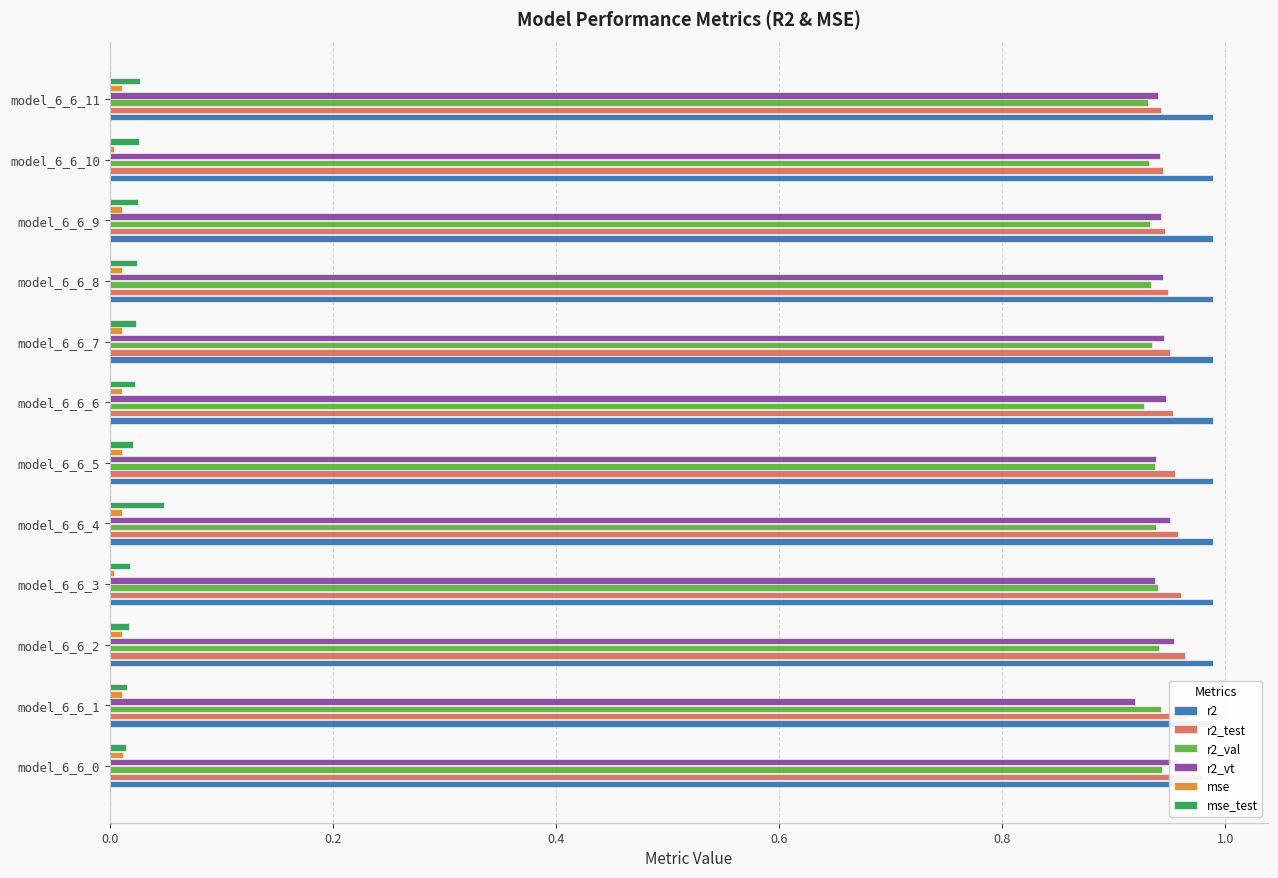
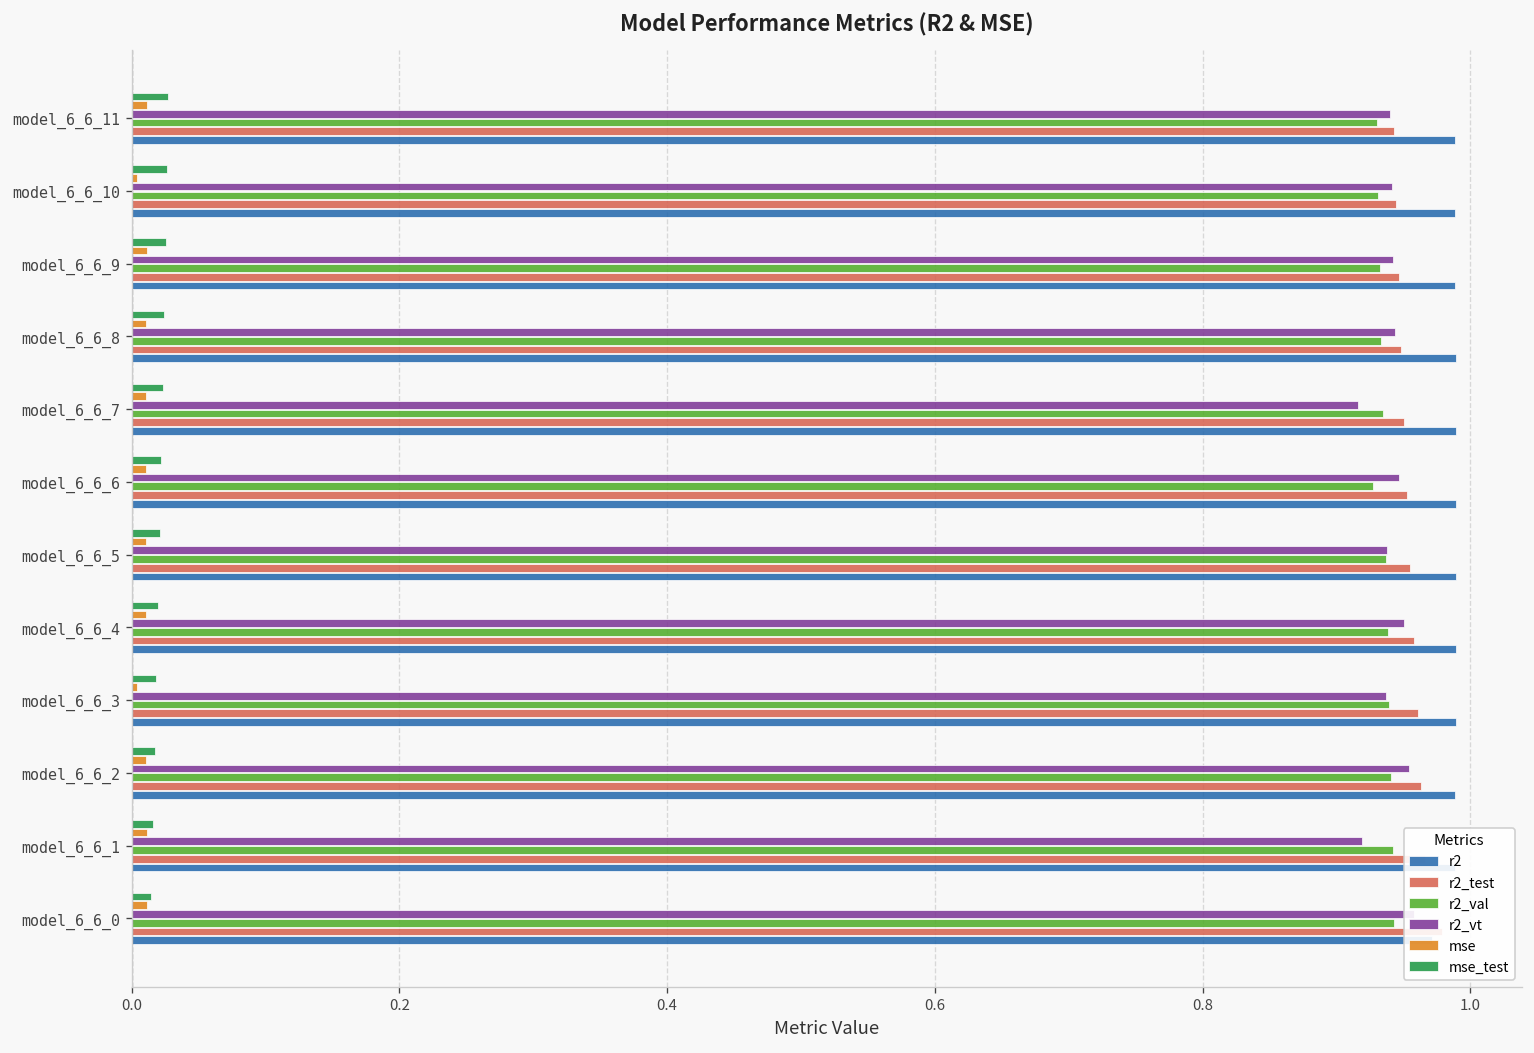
  {
    "r2": {
      "model_6_6_11": 0.989,
      "model_6_6_10": 0.989,
      "model_6_6_9": 0.989,
      "model_6_6_8": 0.989,
      "model_6_6_7": 0.989,
      "model_6_6_6": 0.989,
      "model_6_6_5": 0.989,
      "model_6_6_4": 0.989,
      "model_6_6_3": 0.989,
      "model_6_6_2": 0.989
    },
    "r2_test": {
      "model_6_6_11": 0.943,
      "model_6_6_10": 0.945,
      "model_6_6_9": 0.946,
      "model_6_6_8": 0.948,
      "model_6_6_7": 0.951,
      "model_6_6_6": 0.953,
      "model_6_6_5": 0.955,
      "model_6_6_4": 0.958,
      "model_6_6_3": 0.961,
      "model_6_6_2": 0.964
    },
    "r2_val": {
      "model_6_6_11": 0.930,
      "model_6_6_10": 0.931,
      "model_6_6_9": 0.932,
      "model_6_6_8": 0.933,
      "model_6_6_7": 0.935,
      "model_6_6_6": 0.927,
      "model_6_6_5": 0.937,
      "model_6_6_4": 0.938,
      "model_6_6_3": 0.940,
      "model_6_6_2": 0.941,
      "model_6_6_1": 0.942,
      "model_6_6_0": 0.943
    },
    "r2_vt": {
      "model_6_6_11": 0.940,
      "model_6_6_10": 0.941,
      "model_6_6_9": 0.943,
      "model_6_6_8": 0.944,
-     "model_6_6_7": 0.946,
+     "model_6_6_7": 0.916,
      "model_6_6_6": 0.947,
      "model_6_6_5": 0.938,
      "model_6_6_4": 0.951,
      "model_6_6_3": 0.937,
      "model_6_6_2": 0.954,
      "model_6_6_1": 0.919
    },
    "mse": {
      "model_6_6_11": 0.011,
      "model_6_6_10": 0.004,
      "model_6_6_9": 0.011,
      "model_6_6_8": 0.011,
      "model_6_6_7": 0.011,
      "model_6_6_6": 0.011,
      "model_6_6_5": 0.011,
      "model_6_6_4": 0.011,
      "model_6_6_3": 0.004,
      "model_6_6_2": 0.011,
      "model_6_6_1": 0.011,
      "model_6_6_0": 0.012
    },
    "mse_test": {
      "model_6_6_11": 0.027,
      "model_6_6_10": 0.026,
      "model_6_6_9": 0.025,
      "model_6_6_8": 0.024,
      "model_6_6_7": 0.023,
      "model_6_6_6": 0.022,
      "model_6_6_5": 0.021,
-     "model_6_6_4": 0.048,
+     "model_6_6_4": 0.020,
      "model_6_6_3": 0.019,
      "model_6_6_2": 0.017,
      "model_6_6_1": 0.016,
      "model_6_6_0": 0.014
    }
  }
